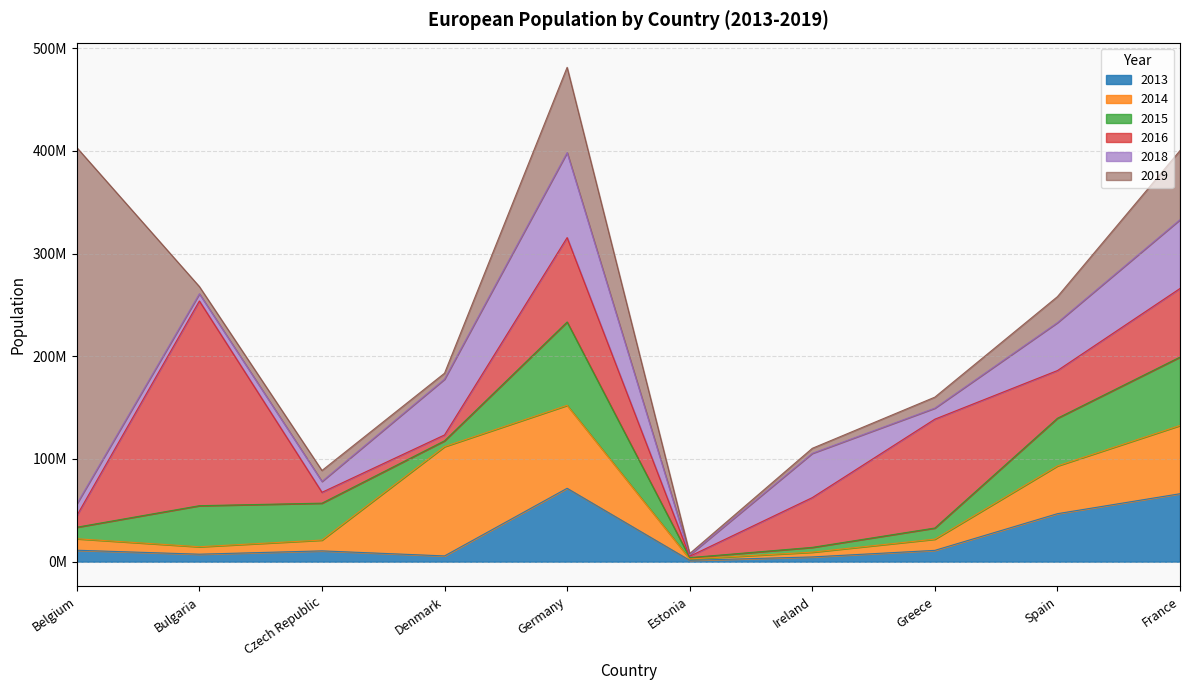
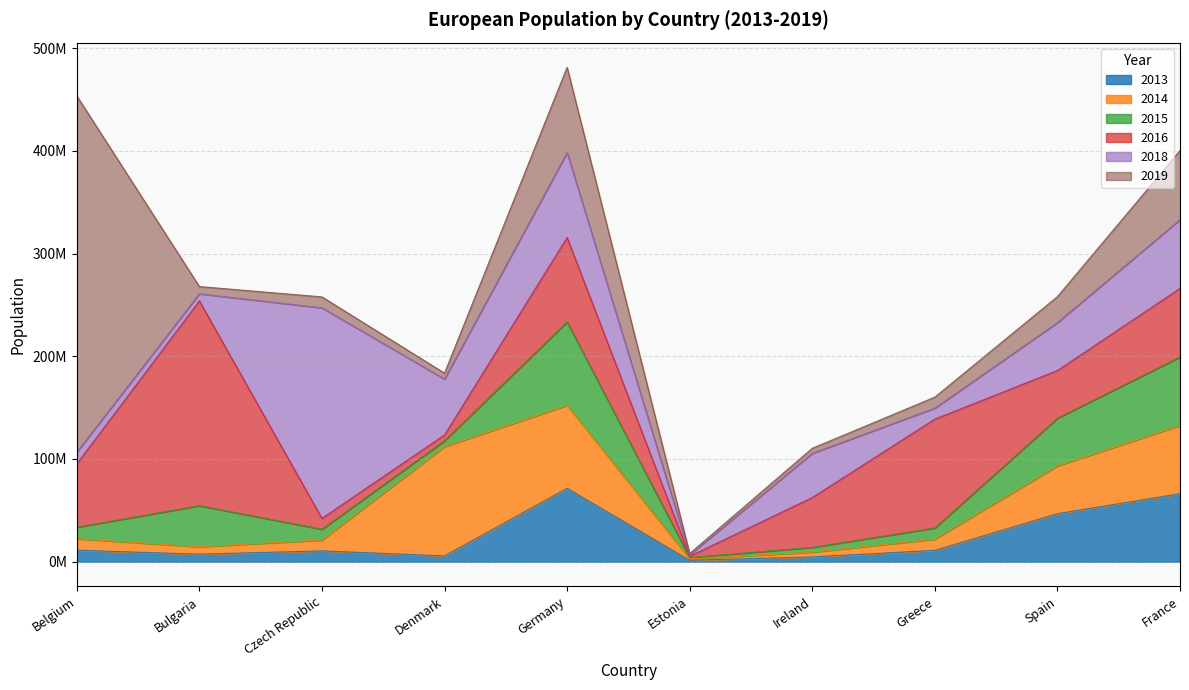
  {
    "2013": {
      "Belgium": 11000000,
      "Bulgaria": 7000000,
      "Czech Republic": 11000000,
      "Denmark": 6000000,
      "Germany": 71000000,
      "Ireland": 5000000,
      "Greece": 11000000,
      "Spain": 47000000,
      "France": 66000000
    },
    "2014": {
      "Belgium": 11000000,
      "Bulgaria": 7000000,
      "Czech Republic": 11000000,
      "Denmark": 106000000,
      "Germany": 81000000,
      "Ireland": 5000000,
      "Greece": 11000000,
      "Spain": 47000000,
      "France": 66000000
    },
    "2015": {
      "Belgium": 11000000,
      "Bulgaria": 40000000,
-     "Czech Republic": 36000000,
+     "Czech Republic": 11000000,
      "Denmark": 6000000,
      "Germany": 81000000,
      "Ireland": 5000000,
      "Greece": 11000000,
      "Spain": 46000000,
      "France": 67000000
    },
    "2016": {
-     "Belgium": 11000000,
+     "Belgium": 62000000,
      "Bulgaria": 199000000,
      "Czech Republic": 11000000,
      "Denmark": 6000000,
      "Germany": 82000000,
      "Ireland": 48000000,
      "Greece": 106000000,
      "Spain": 46000000,
      "France": 67000000
    },
    "2018": {
      "Belgium": 11000000,
      "Bulgaria": 7000000,
-     "Czech Republic": 11000000,
+     "Czech Republic": 205000000,
      "Denmark": 54000000,
      "Germany": 83000000,
      "Ireland": 43000000,
      "Greece": 11000000,
      "Spain": 47000000,
      "France": 67000000
    },
    "2019": {
      "Belgium": 347000000,
      "Bulgaria": 7000000,
      "Czech Republic": 11000000,
      "Denmark": 6000000,
      "Germany": 83000000,
      "Ireland": 5000000,
      "Greece": 11000000,
      "Spain": 25000000,
      "France": 67000000
    }
  }
